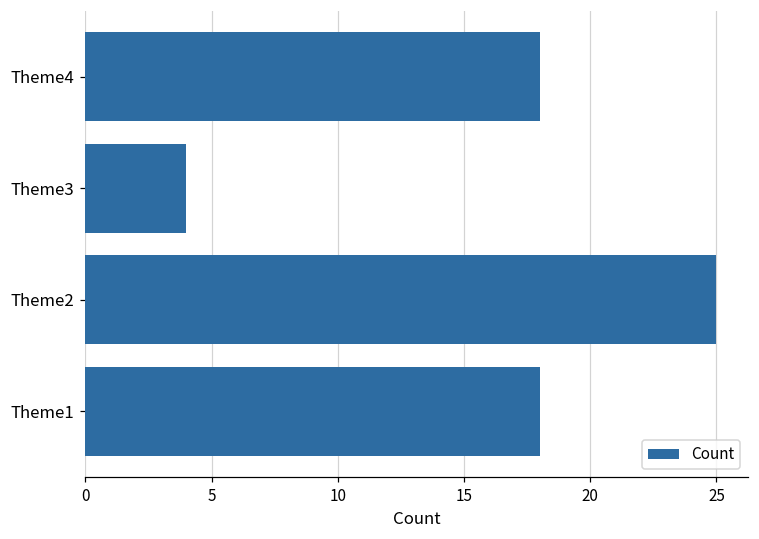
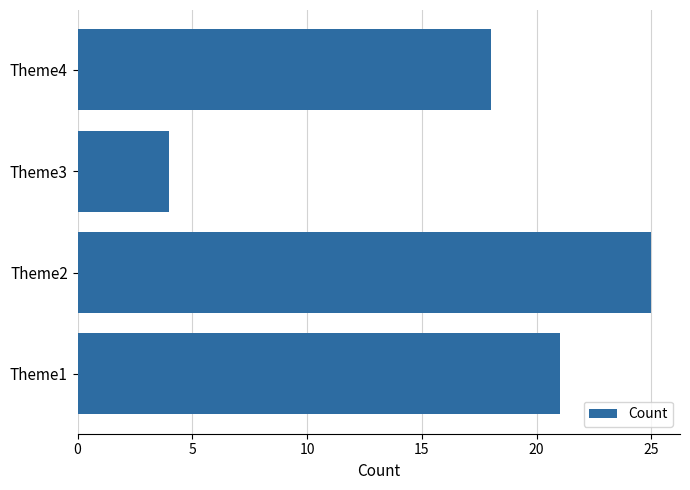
  {
    "Theme4": 18,
    "Theme3": 4,
    "Theme2": 25,
-   "Theme1": 18
+   "Theme1": 21
  }
